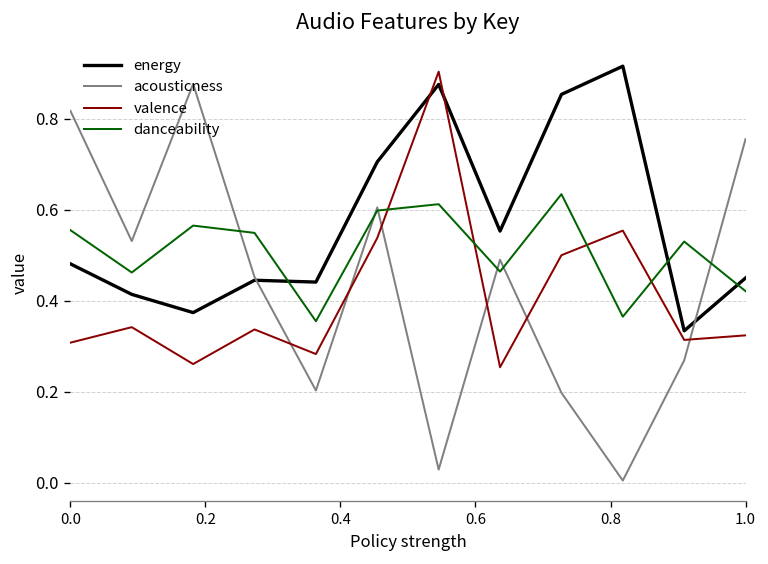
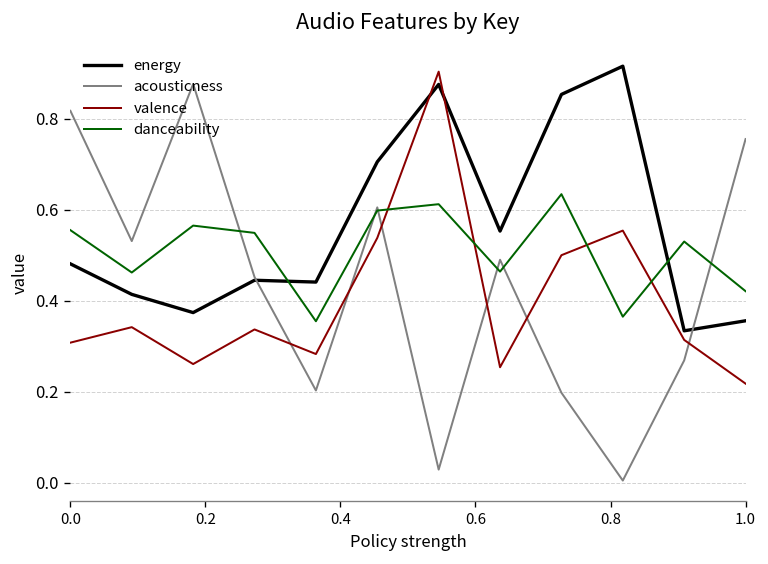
  {
    "energy": {
      "0.0": 0.48,
-     "1.0": 0.45
+     "1.0": 0.36
    },
    "acousticness": {
      "0.0": 0.82,
      "1.0": 0.76
    },
    "valence": {
      "0.0": 0.31,
-     "1.0": 0.32
+     "1.0": 0.22
    },
    "danceability": {
      "0.0": 0.56,
      "1.0": 0.42
    }
  }
